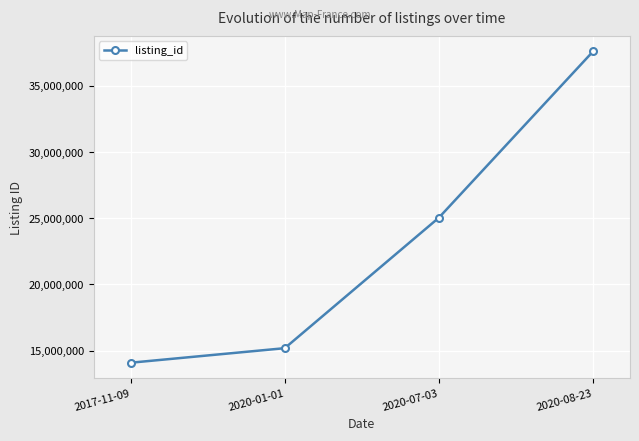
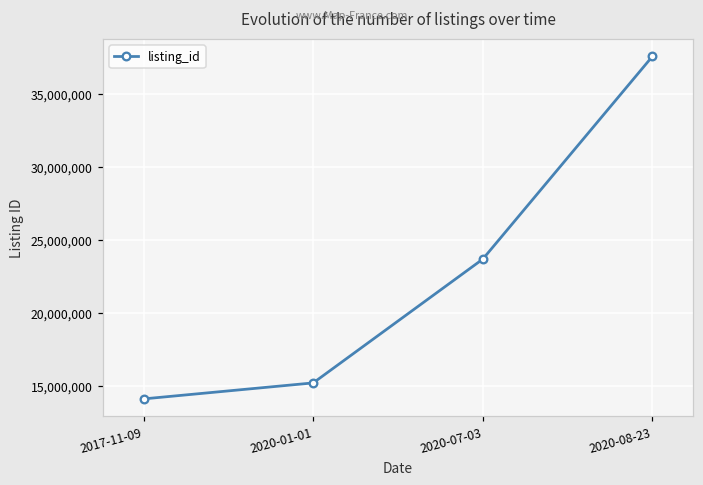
  {
    "2017-11-09": "14,100,000",
    "2020-01-01": "15,200,000",
-   "2020-07-03": "25,000,000",
+   "2020-07-03": "23,700,000",
    "2020-08-23": "37,600,000"
  }
